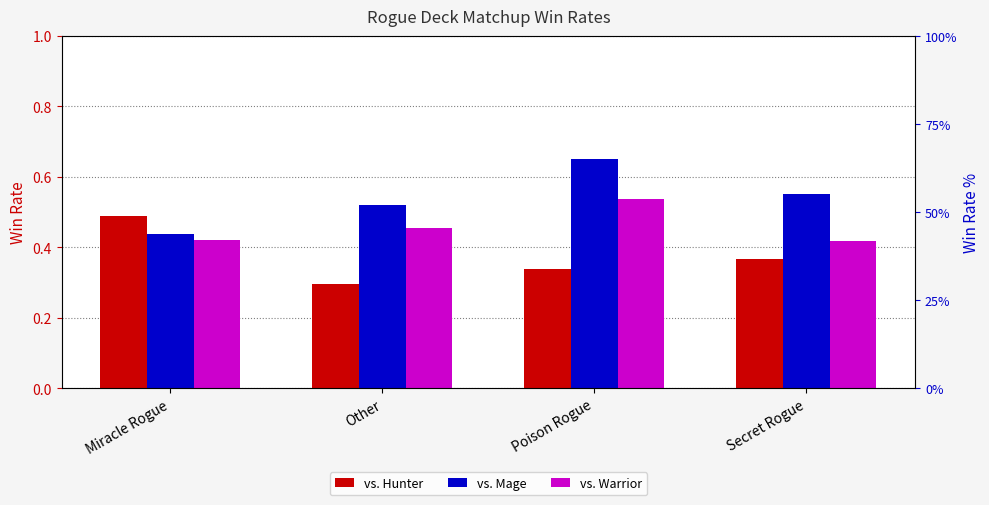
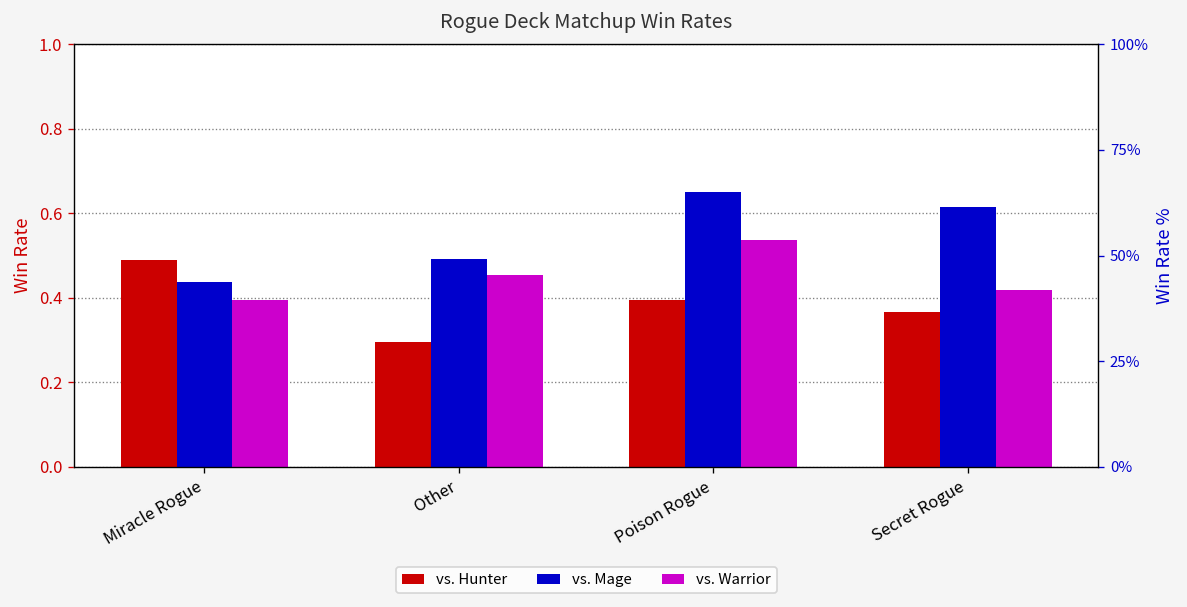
  {
    "vs. Hunter": {
      "Miracle Rogue": 0.49,
      "Other": 0.30,
-     "Poison Rogue": 0.34,
+     "Poison Rogue": 0.39,
      "Secret Rogue": 0.37
    },
    "vs. Mage": {
      "Miracle Rogue": 0.44,
-     "Other": 0.52,
+     "Other": 0.49,
      "Poison Rogue": 0.65,
-     "Secret Rogue": 0.55
+     "Secret Rogue": 0.62
    },
    "vs. Warrior": {
-     "Miracle Rogue": 0.42,
+     "Miracle Rogue": 0.40,
      "Other": 0.45,
      "Poison Rogue": 0.54,
      "Secret Rogue": 0.42
    }
  }
